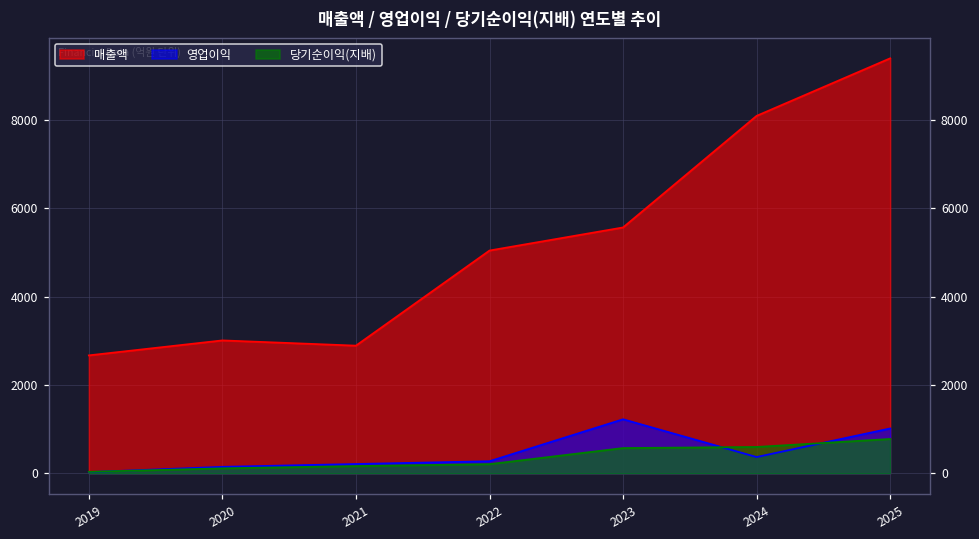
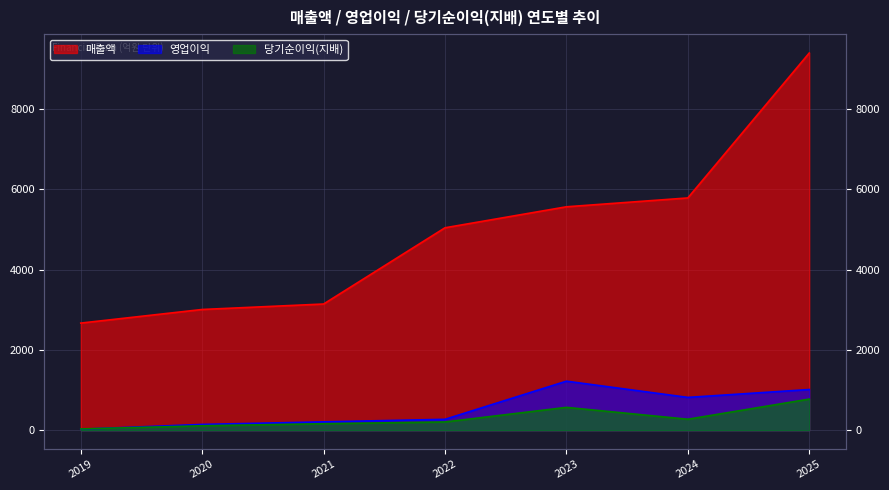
  {
    "매출액": {
      "2019": 2700,
      "2020": 3000,
-     "2021": 2900,
+     "2021": 3100,
      "2022": 5000,
      "2023": 5600,
-     "2024": 8100,
+     "2024": 5800,
      "2025": 9400
    },
    "영업이익": {
      "2022": 300,
      "2023": 1200,
-     "2024": 400,
+     "2024": 800,
      "2025": 1000
    },
    "당기순이익(지배)": {
      "2022": 200,
      "2023": 600,
-     "2024": 600,
+     "2024": 300,
      "2025": 800
    }
  }
